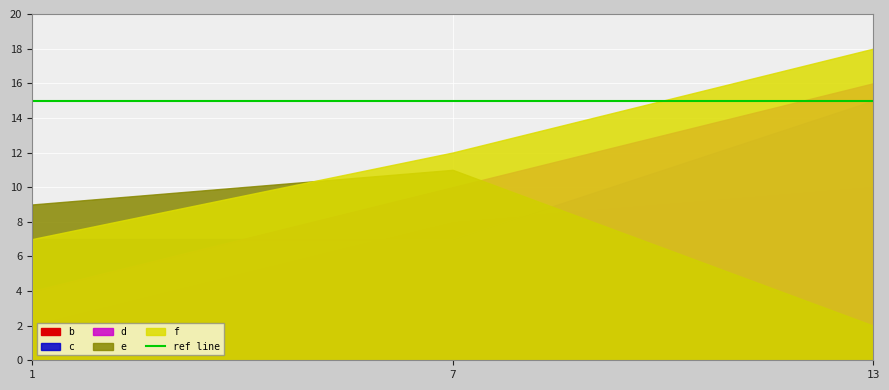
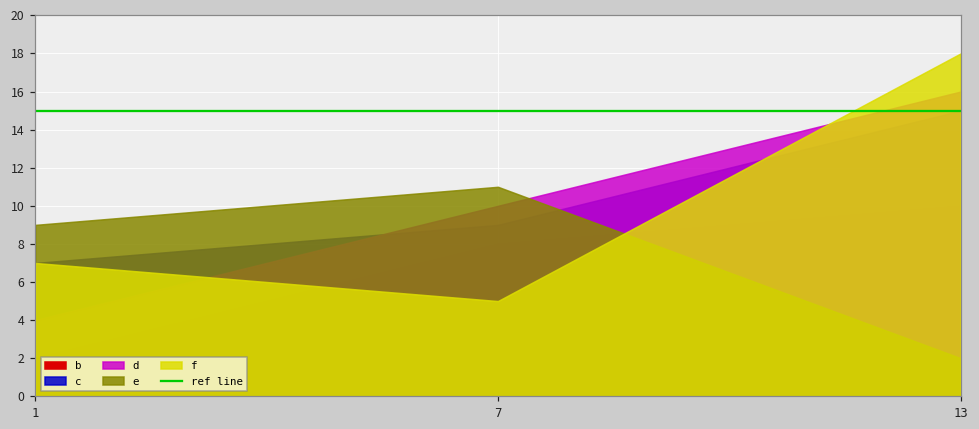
  {
    "b": {
      "1": 2,
      "7": 8,
      "13": 10
    },
    "c": {
-     "7": 7,
+     "7": 9,
      "13": 15
    },
    "d": {
      "1": 4,
      "7": 10,
      "13": 16
    },
    "e": {
      "1": 9,
      "7": 11,
      "13": 2
    },
    "f": {
-     "7": 12,
+     "7": 5,
      "13": 18
    }
  }
